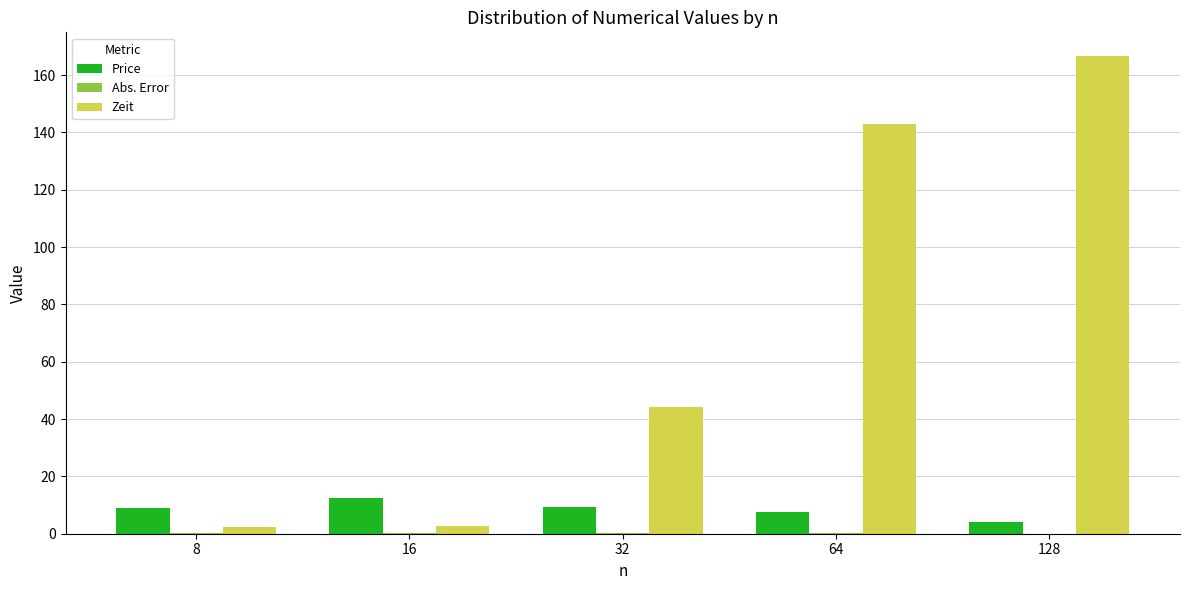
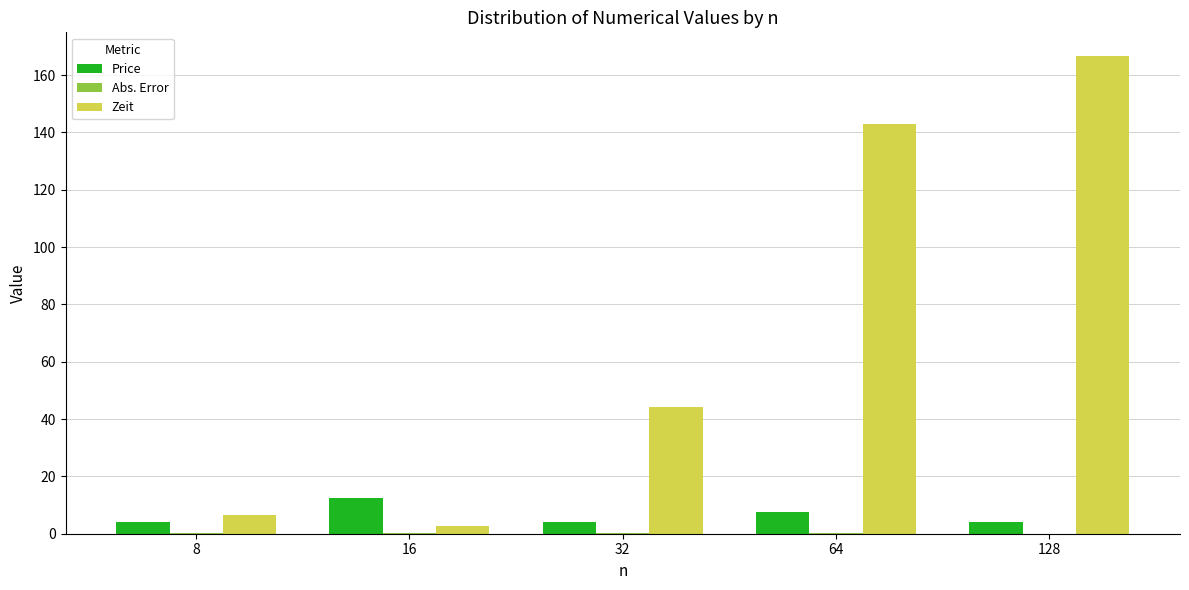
  {
    "Price": {
-     "8": 9,
+     "8": 4,
      "16": 12,
-     "32": 9,
+     "32": 4,
      "64": 7,
      "128": 4
    },
    "Zeit": {
-     "8": 2,
+     "8": 7,
      "16": 3,
      "32": 44,
      "64": 143,
      "128": 167
    }
  }
